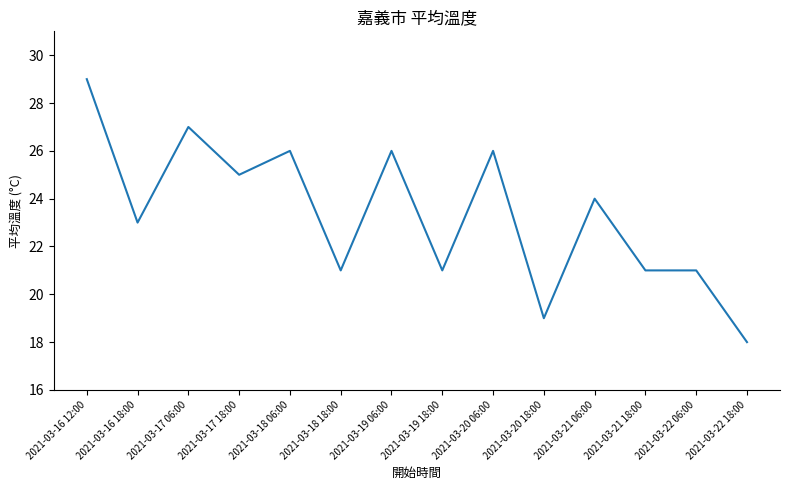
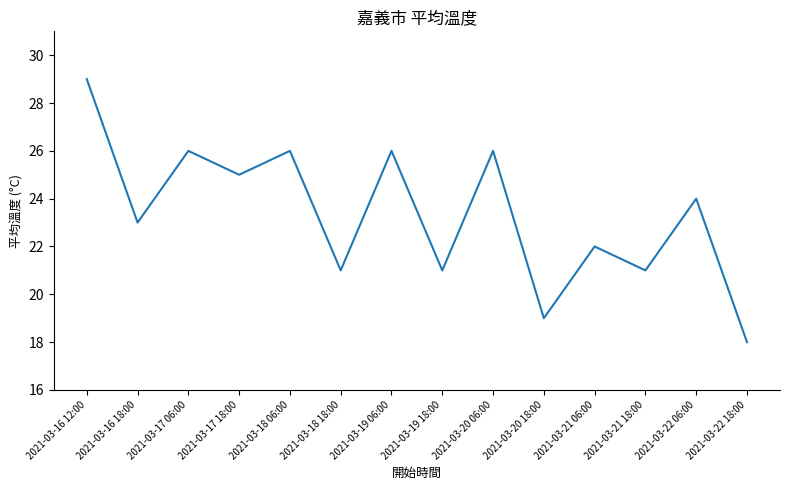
  {
    "2021-03-16 12:00": 29,
    "2021-03-16 18:00": 23,
-   "2021-03-17 06:00": 27,
+   "2021-03-17 06:00": 26,
    "2021-03-17 18:00": 25,
    "2021-03-18 06:00": 26,
    "2021-03-18 18:00": 21,
    "2021-03-19 06:00": 26,
    "2021-03-19 18:00": 21,
    "2021-03-20 06:00": 26,
    "2021-03-20 18:00": 19,
-   "2021-03-21 06:00": 24,
+   "2021-03-21 06:00": 22,
    "2021-03-21 18:00": 21,
-   "2021-03-22 06:00": 21,
+   "2021-03-22 06:00": 24,
    "2021-03-22 18:00": 18
  }
